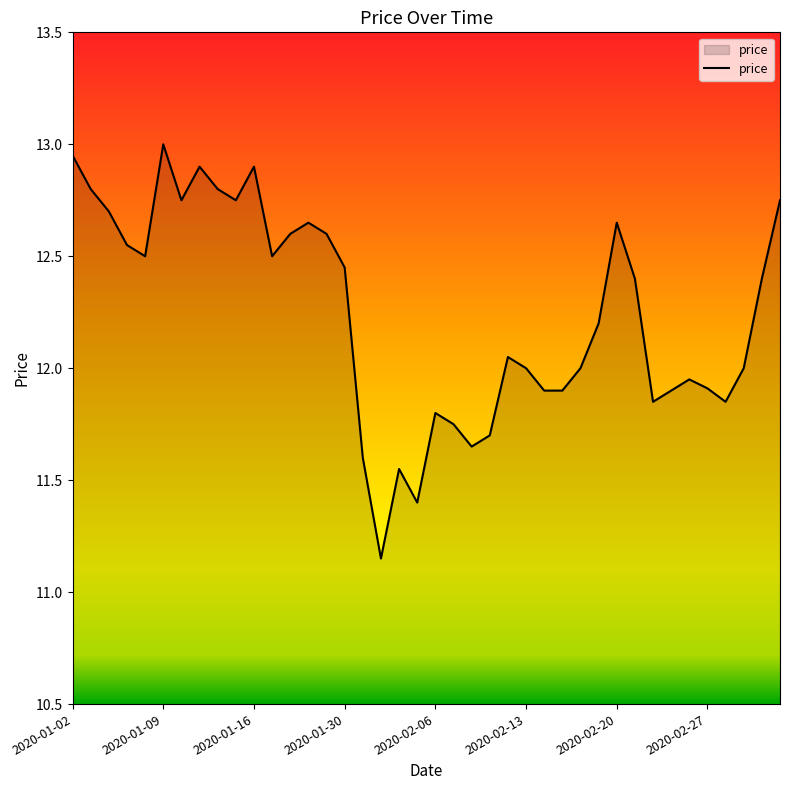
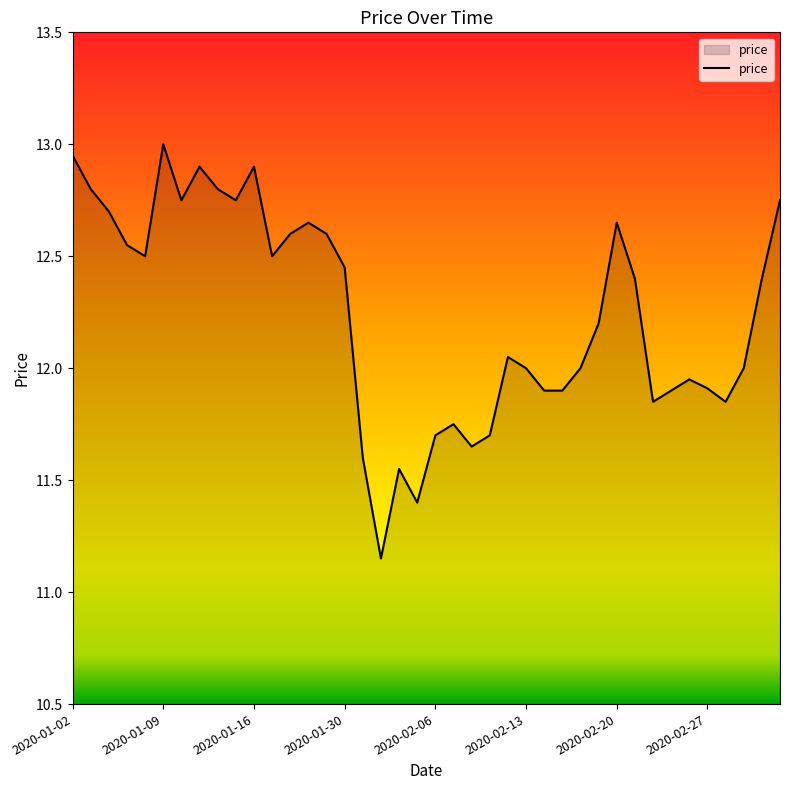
  {
    "2020-01-02": 12.95,
    "2020-01-09": 13.0,
    "2020-01-16": 12.9,
    "2020-01-30": 12.45,
-   "2020-02-06": 11.8,
+   "2020-02-06": 11.7,
    "2020-02-13": 12.0,
    "2020-02-20": 12.65,
    "2020-02-27": 11.9
  }
